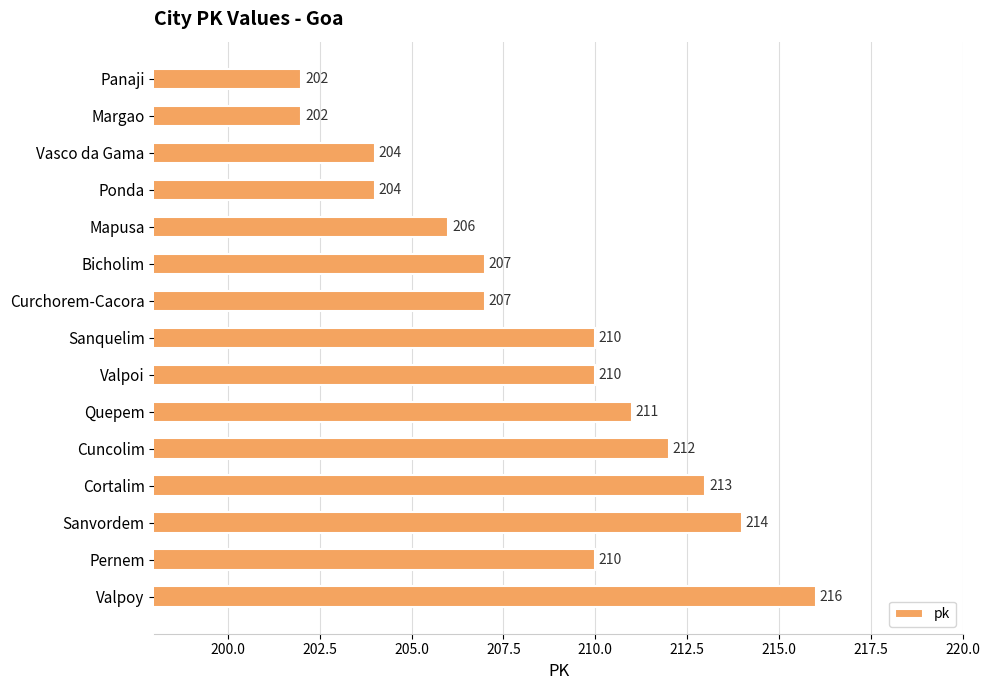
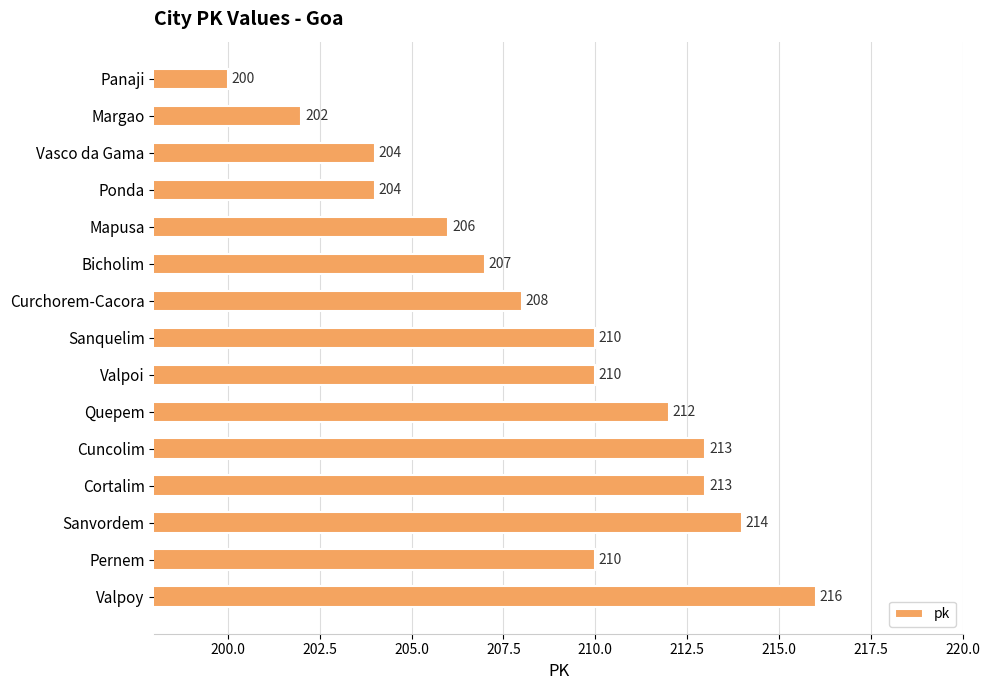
  {
-   "Panaji": 202,
+   "Panaji": 200,
    "Margao": 202,
    "Vasco da Gama": 204,
    "Ponda": 204,
    "Mapusa": 206,
    "Bicholim": 207,
-   "Curchorem-Cacora": 207,
+   "Curchorem-Cacora": 208,
    "Sanquelim": 210,
    "Valpoi": 210,
-   "Quepem": 211,
-   "Cuncolim": 212,
+   "Quepem": 212,
+   "Cuncolim": 213,
    "Cortalim": 213,
    "Sanvordem": 214,
    "Pernem": 210,
    "Valpoy": 216
  }
